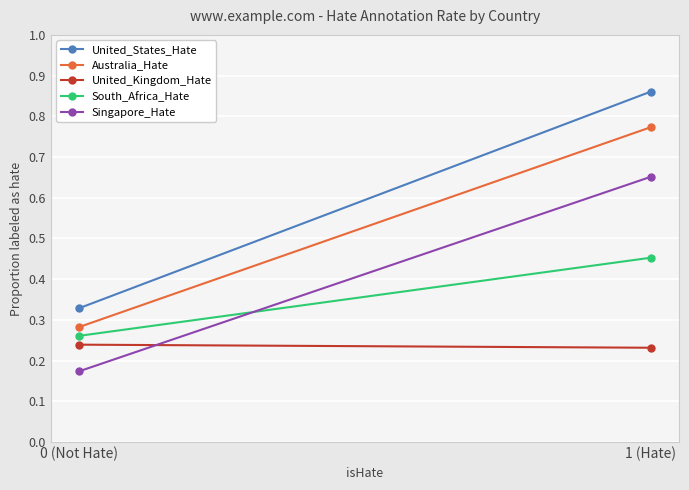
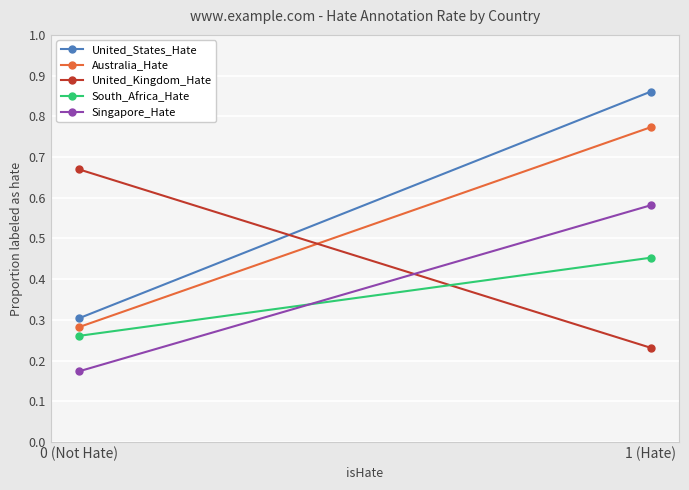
  {
    "United_States_Hate": {
-     "0 (Not Hate)": 0.33,
+     "0 (Not Hate)": 0.30,
      "1 (Hate)": 0.86
    },
    "Australia_Hate": {
      "0 (Not Hate)": 0.28,
      "1 (Hate)": 0.77
    },
    "United_Kingdom_Hate": {
-     "0 (Not Hate)": 0.24,
+     "0 (Not Hate)": 0.67,
      "1 (Hate)": 0.23
    },
    "South_Africa_Hate": {
      "0 (Not Hate)": 0.26,
      "1 (Hate)": 0.45
    },
    "Singapore_Hate": {
      "0 (Not Hate)": 0.17,
-     "1 (Hate)": 0.65
+     "1 (Hate)": 0.58
    }
  }
